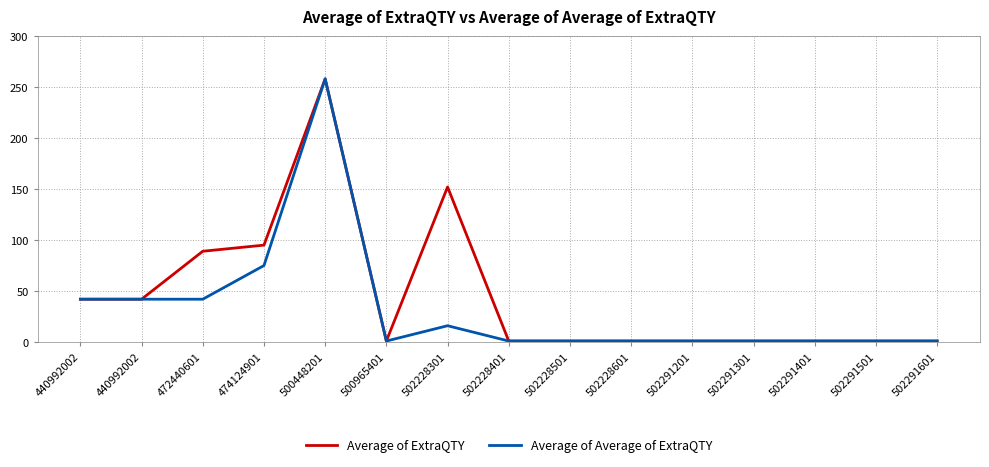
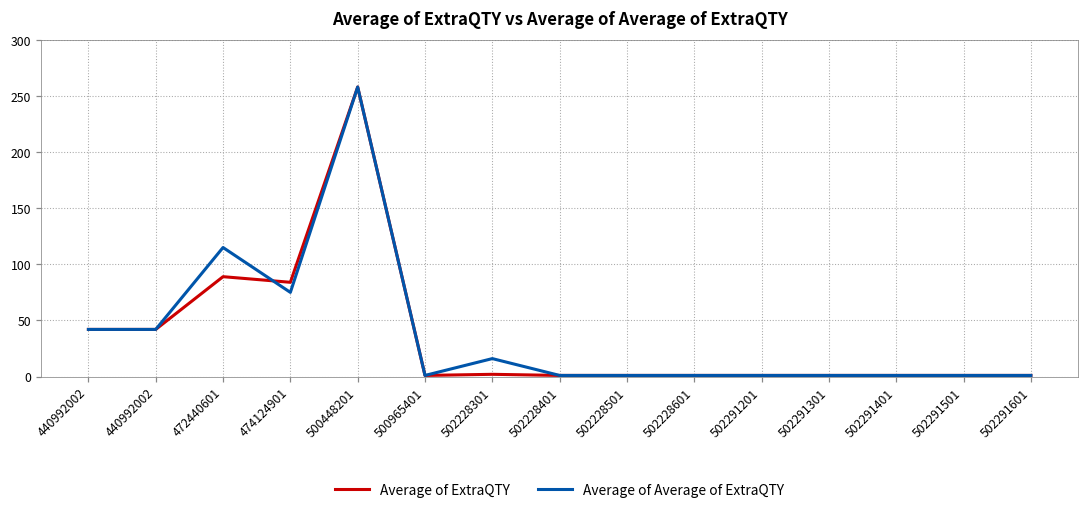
  {
    "Average of ExtraQTY": {
      "472440601": 89,
-     "474124901": 95,
-     "502228301": 152
+     "474124901": 84,
+     "502228301": 2
    },
    "Average of Average of ExtraQTY": {
-     "472440601": 42,
+     "472440601": 115,
      "474124901": 75,
      "502228301": 16
    }
  }
